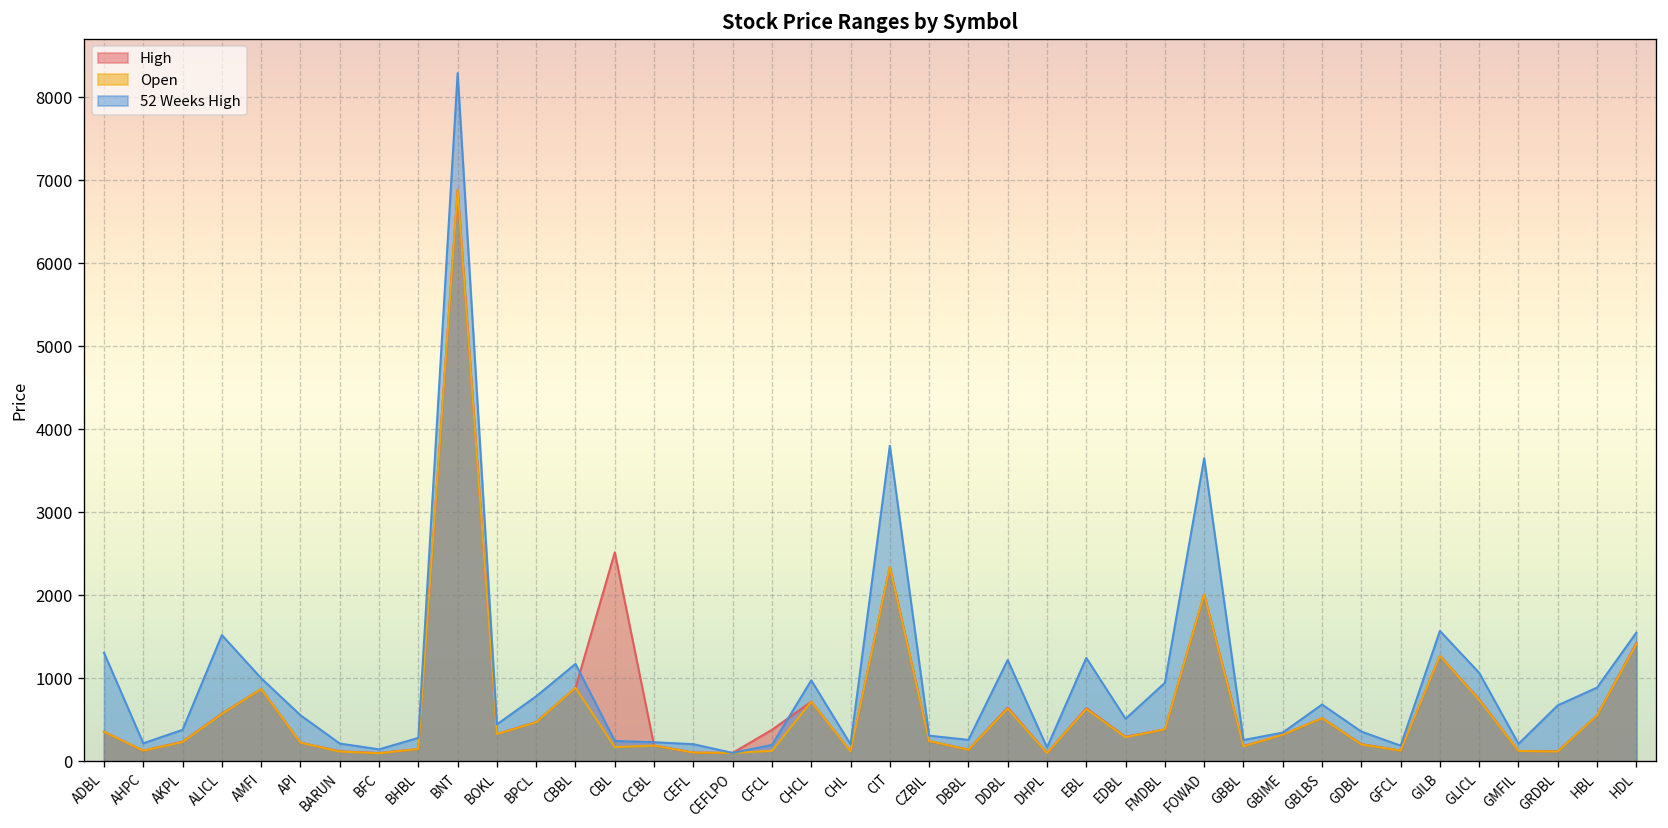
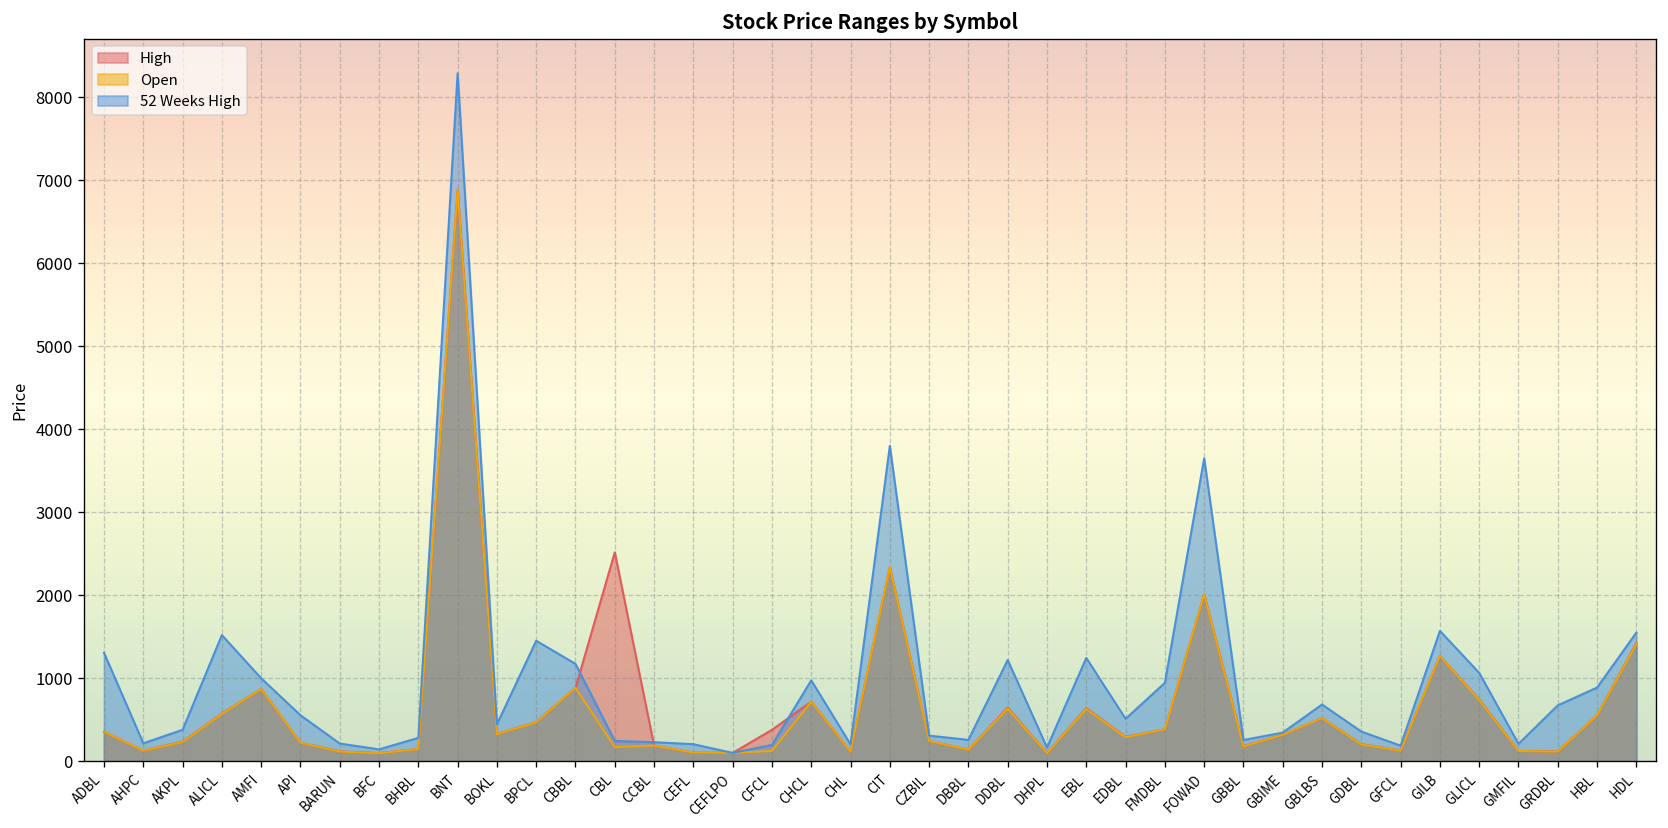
  {
    "High": {
      "CBL": 2500,
      "CFCL": 400
    },
    "Open": {
      "CBL": 200,
      "CFCL": 100
    },
    "52 Weeks High": {
      "ADBL": 1300,
      "AHPC": 200,
      "AKPL": 400,
      "ALICL": 1500,
      "AMFI": 1000,
      "API": 600,
      "BARUN": 200,
      "BFC": 100,
      "BHBL": 300,
      "BNT": 8300,
      "BOKL": 400,
-     "BPCL": 800,
+     "BPCL": 1500,
      "CBBL": 1200,
      "CBL": 200,
      "CCBL": 200,
      "CEFL": 200,
      "CFCL": 200,
      "CHCL": 1000,
      "CHL": 200,
      "CIT": 3800,
      "CZBIL": 300,
      "DBBL": 300,
      "DDBL": 1200,
      "DHPL": 200,
      "EBL": 1200,
      "EDBL": 500,
      "FMDBL": 900,
      "FOWAD": 3700,
      "GBBL": 300,
      "GBLBS": 700,
      "GDBL": 400,
      "GFCL": 200,
      "GILB": 1600,
      "GLICL": 1100,
      "GMFIL": 200,
      "GRDBL": 700,
      "HBL": 900,
      "HDL": 1600
    }
  }
